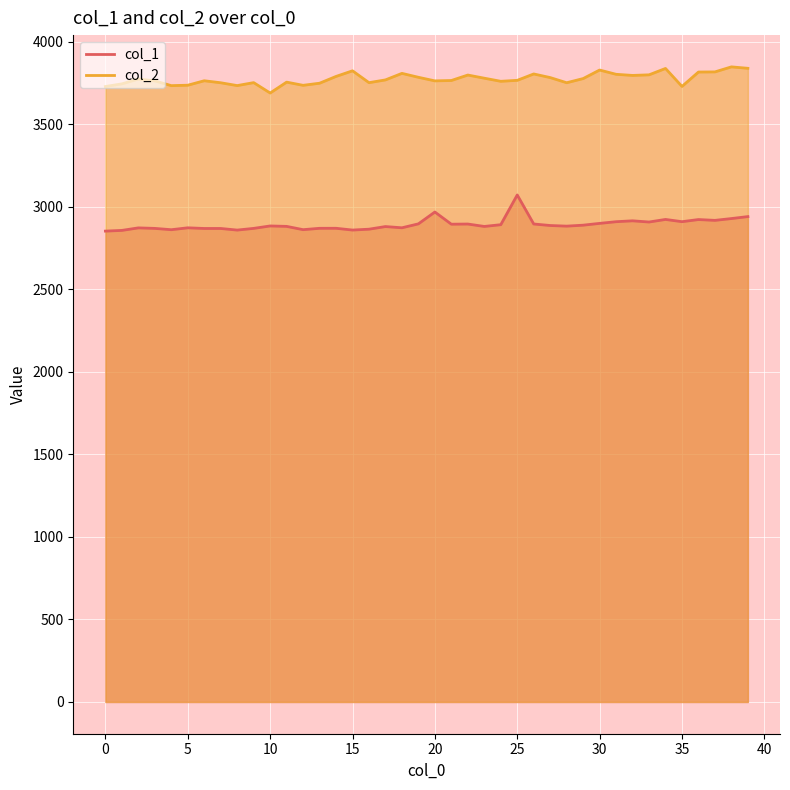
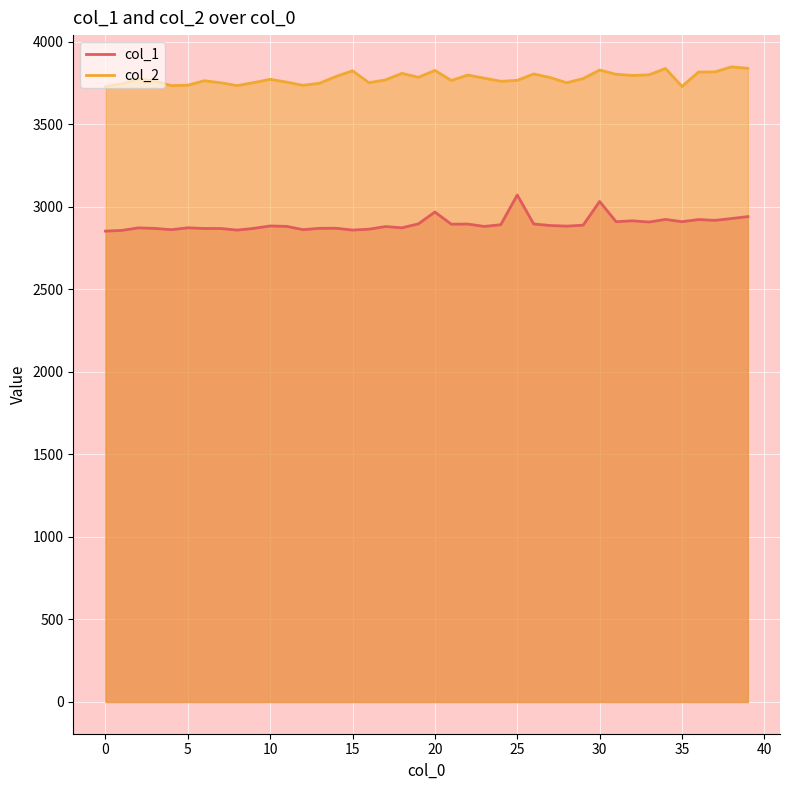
  {
    "col_1": {
      "0": 2850,
      "5": 2870,
      "10": 2880,
      "15": 2860,
      "20": 2970,
      "25": 3070,
-     "30": 2900,
+     "30": 3030,
      "35": 2910
    },
    "col_2": {
      "5": 3740,
-     "10": 3690,
+     "10": 3770,
      "15": 3820,
-     "20": 3760,
+     "20": 3830,
      "25": 3770,
      "30": 3830,
      "35": 3730
    }
  }
